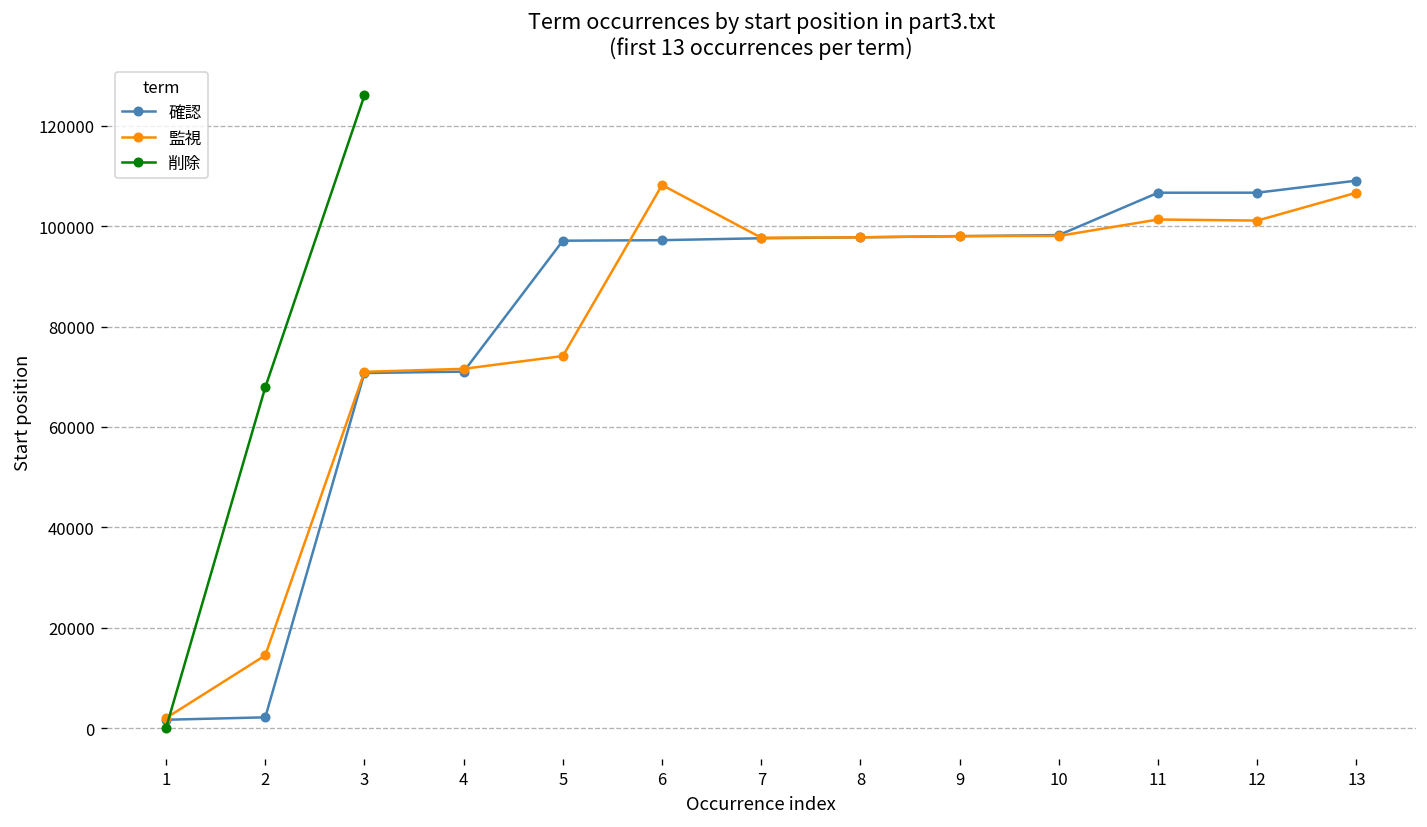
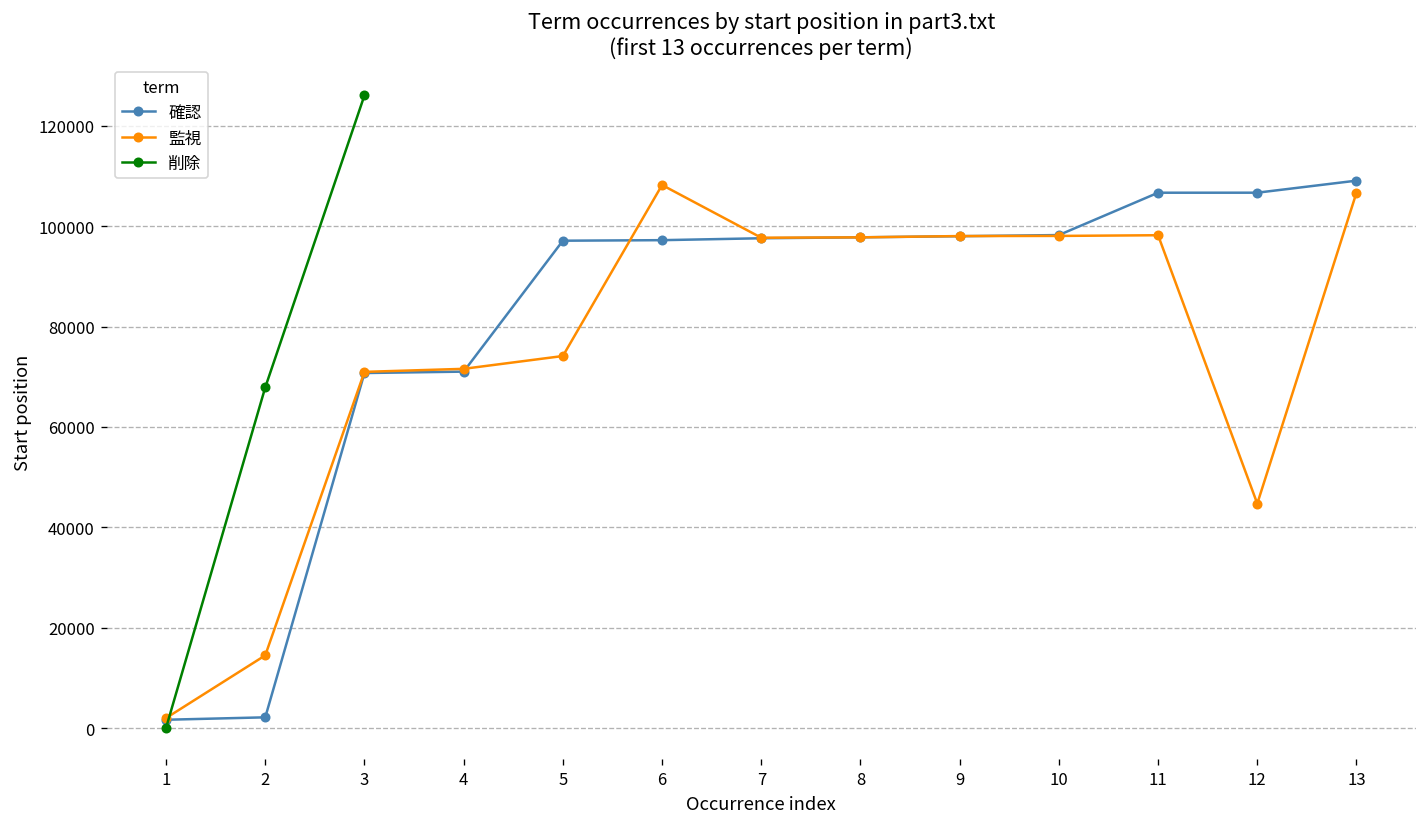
  {
    "確認": {
      "2": 2000,
      "5": 97000,
      "6": 97000,
      "11": 107000,
      "12": 107000,
      "13": 109000
    },
    "監視": {
      "2": 14000,
      "5": 74000,
      "6": 108000,
-     "11": 101000,
-     "12": 101000,
+     "11": 98000,
+     "12": 45000,
      "13": 107000
    },
    "削除": {
      "1": 0,
      "2": 68000,
      "3": 126000
    }
  }
